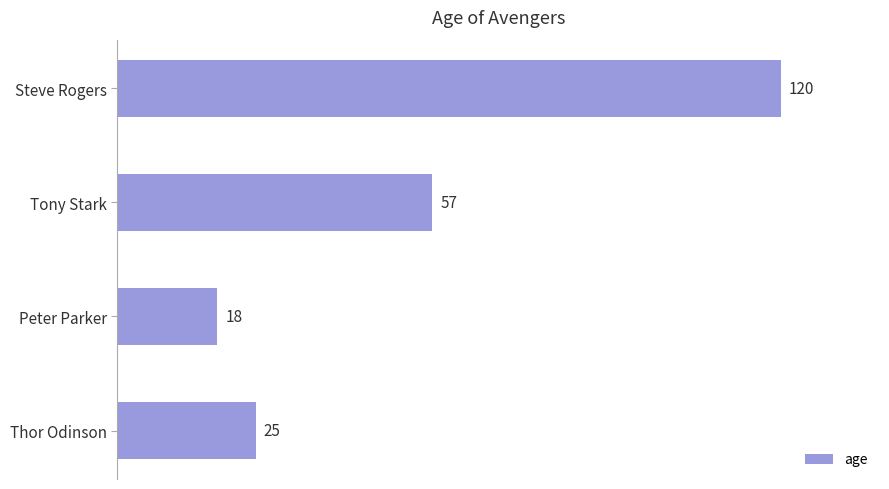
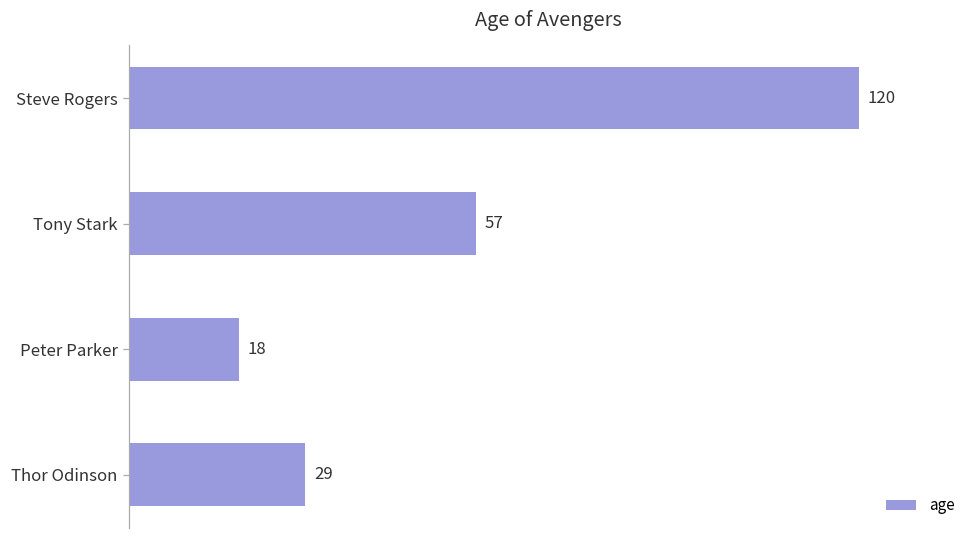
  {
    "Steve Rogers": 120,
    "Tony Stark": 57,
    "Peter Parker": 18,
-   "Thor Odinson": 25
+   "Thor Odinson": 29
  }
